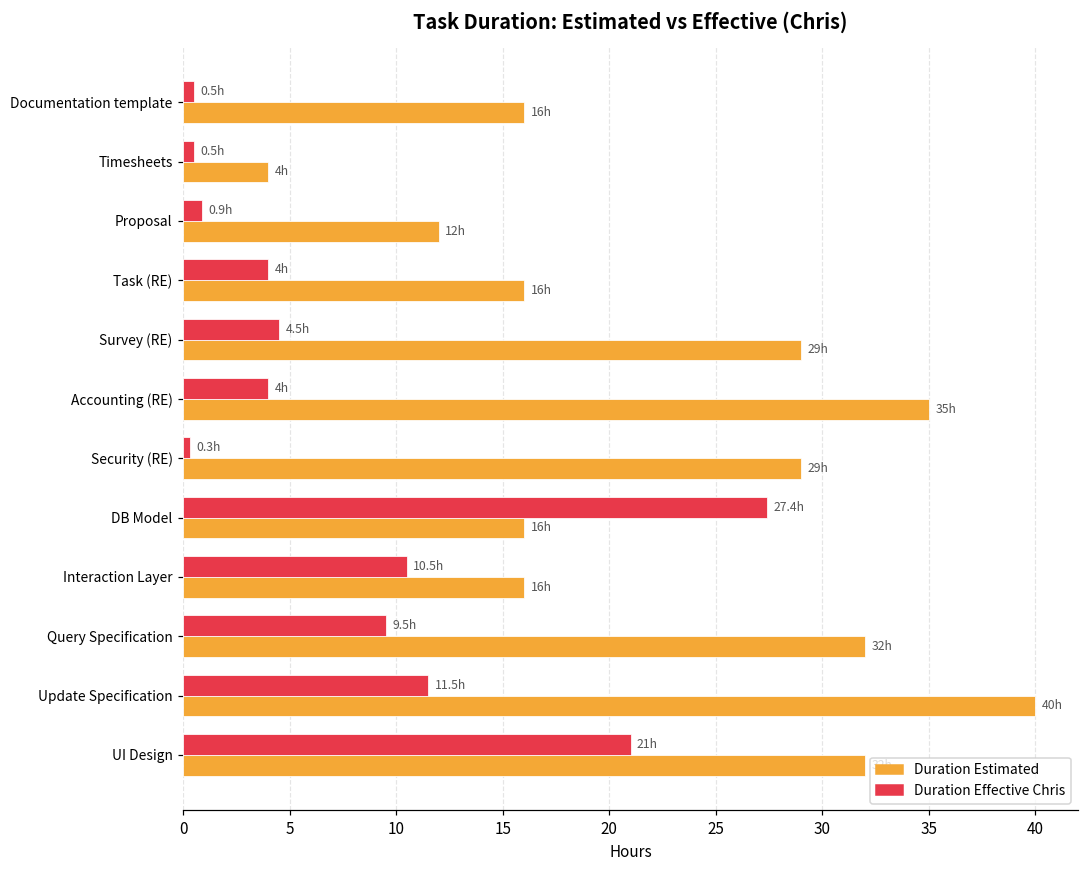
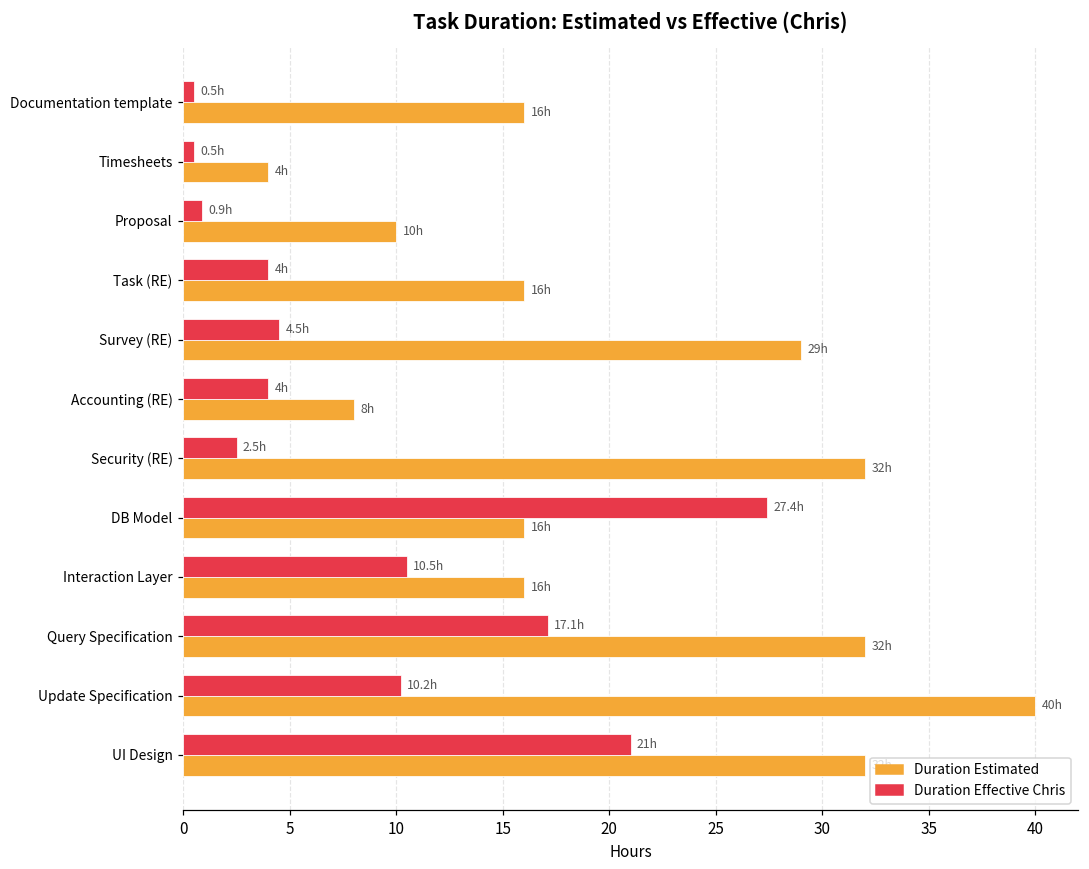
  {
    "Duration Estimated": {
      "Documentation template": "16h",
      "Timesheets": "4h",
-     "Proposal": "12h",
+     "Proposal": "10h",
      "Task (RE)": "16h",
      "Survey (RE)": "29h",
-     "Accounting (RE)": "35h",
-     "Security (RE)": "29h",
+     "Accounting (RE)": "8h",
+     "Security (RE)": "32h",
      "DB Model": "16h",
      "Interaction Layer": "16h",
      "Query Specification": "32h",
      "Update Specification": "40h"
    },
    "Duration Effective Chris": {
      "Documentation template": "0.5h",
      "Timesheets": "0.5h",
      "Proposal": "0.9h",
      "Task (RE)": "4h",
      "Survey (RE)": "4.5h",
      "Accounting (RE)": "4h",
-     "Security (RE)": "0.3h",
+     "Security (RE)": "2.5h",
      "DB Model": "27.4h",
      "Interaction Layer": "10.5h",
-     "Query Specification": "9.5h",
-     "Update Specification": "11.5h",
+     "Query Specification": "17.1h",
+     "Update Specification": "10.2h",
      "UI Design": "21h"
    }
  }
